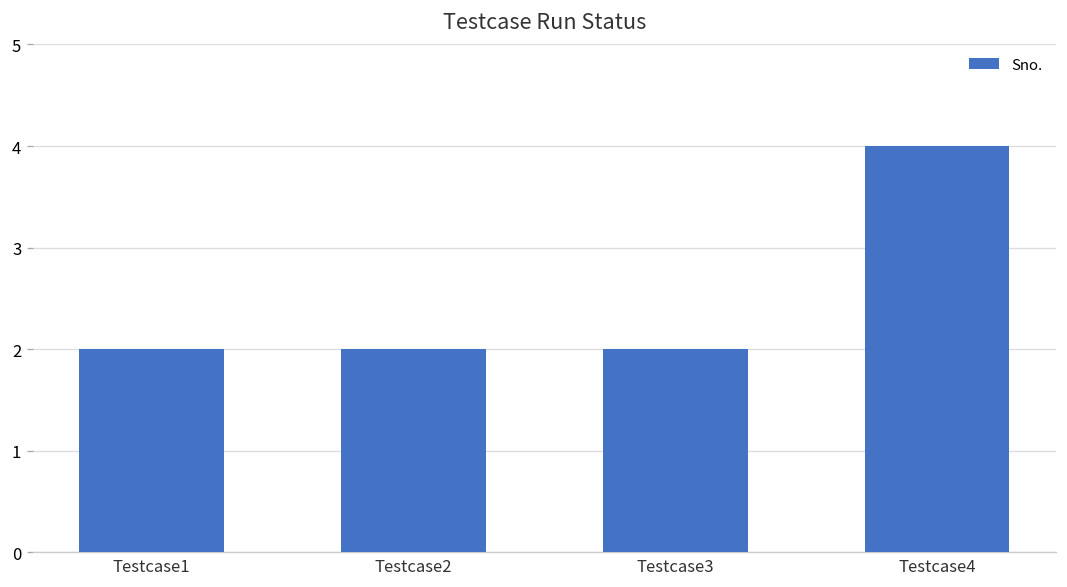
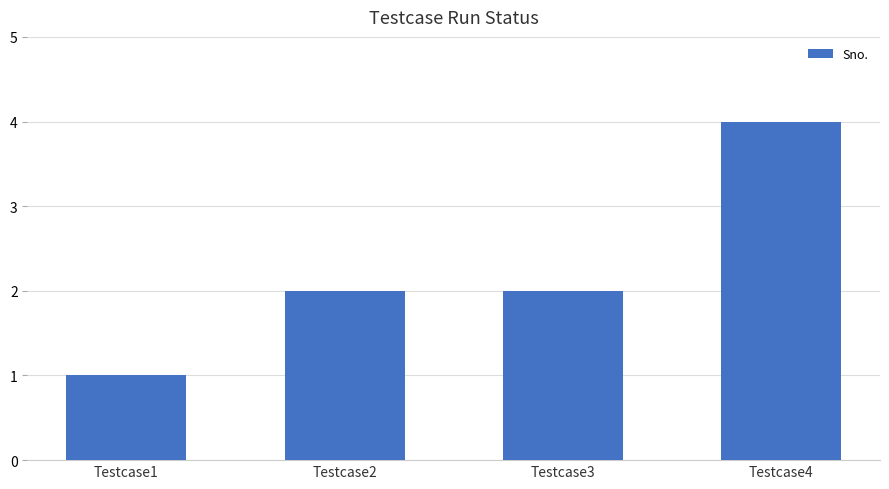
  {
-   "Testcase1": 2,
+   "Testcase1": 1,
    "Testcase2": 2,
    "Testcase3": 2,
    "Testcase4": 4
  }
